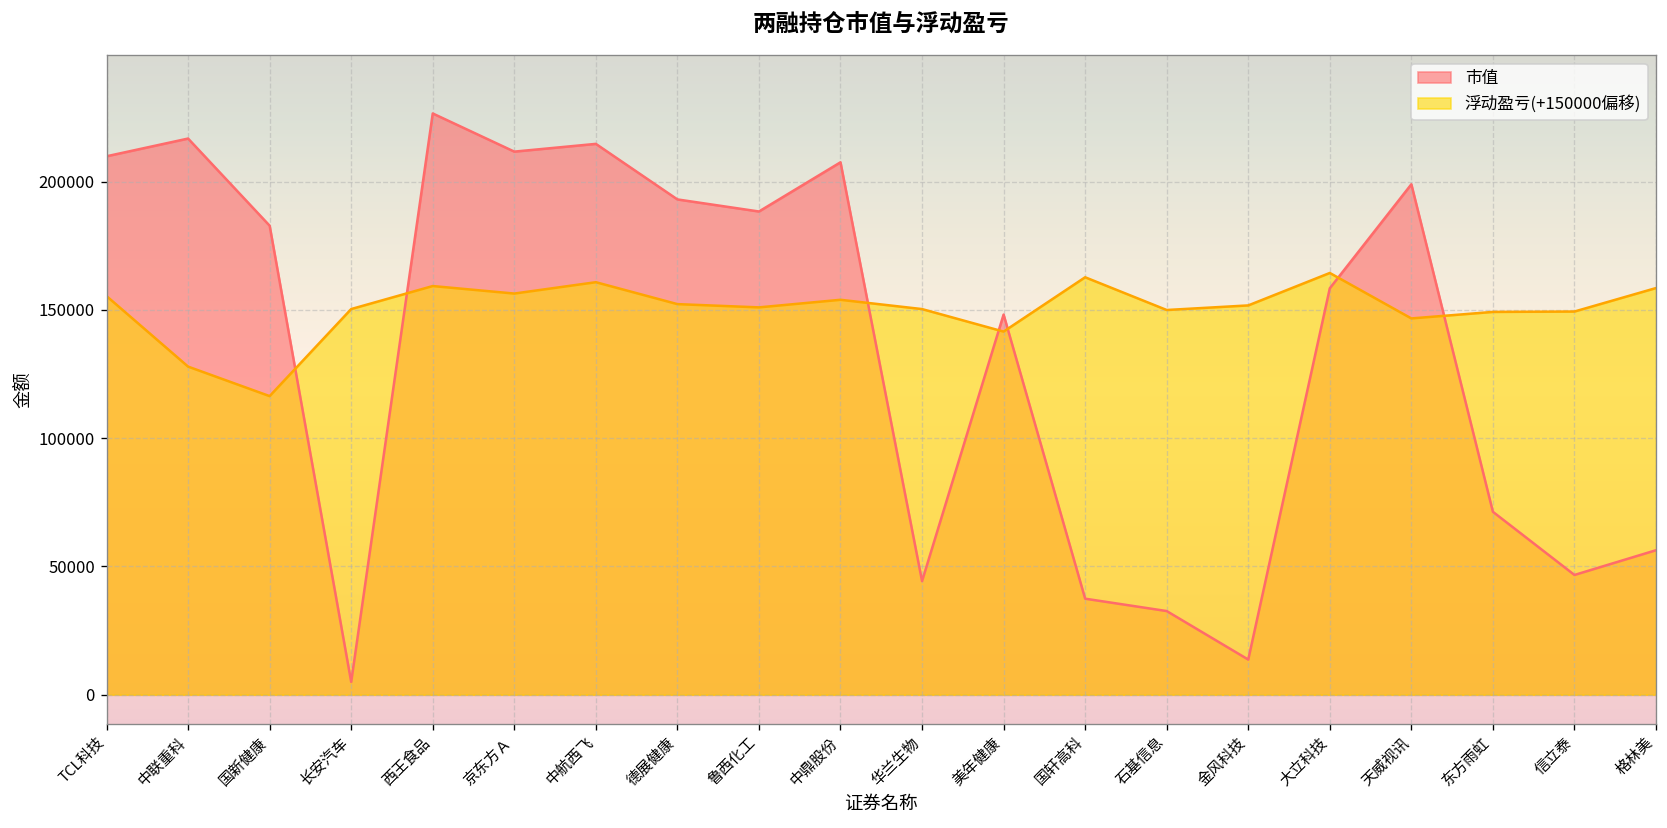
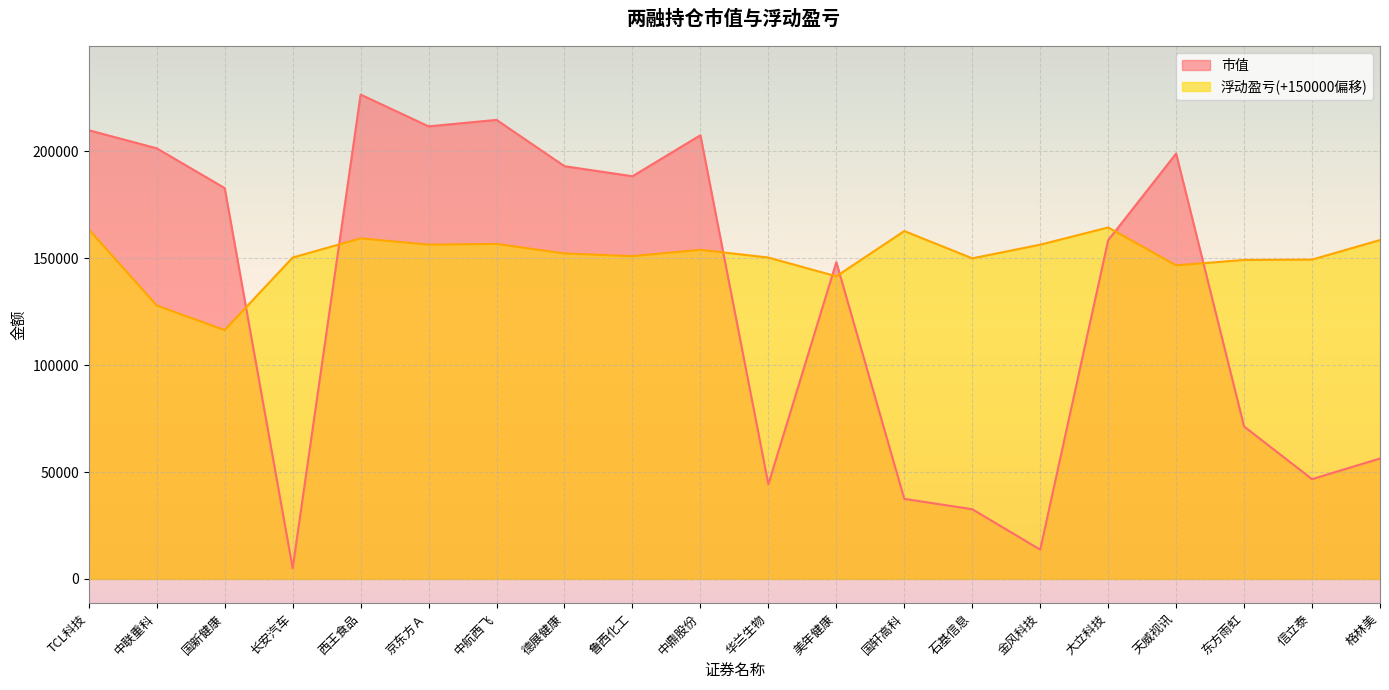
  {
    "市值": {
      "TCL科技": 210000,
-     "中联重科": 217000,
+     "中联重科": 201000,
      "国新健康": 183000,
      "长安汽车": 5000,
      "西王食品": 227000,
      "京东方Ａ": 212000,
      "中航西飞": 215000,
      "德展健康": 193000,
      "鲁西化工": 188000,
      "中鼎股份": 208000,
      "华兰生物": 44000,
      "美年健康": 148000,
      "国轩高科": 37000,
      "石基信息": 33000,
      "金风科技": 14000,
      "大立科技": 158000,
      "天威视讯": 199000,
      "东方雨虹": 71000,
      "信立泰": 47000,
      "格林美": 56000
    },
    "浮动盈亏(+150000偏移)": {
-     "TCL科技": 155000,
+     "TCL科技": 163000,
      "中联重科": 128000,
      "国新健康": 116000,
      "长安汽车": 150000,
      "西王食品": 159000,
      "京东方Ａ": 156000,
-     "中航西飞": 161000,
+     "中航西飞": 157000,
      "德展健康": 152000,
      "鲁西化工": 151000,
      "中鼎股份": 154000,
      "华兰生物": 150000,
      "美年健康": 142000,
      "国轩高科": 163000,
      "石基信息": 150000,
-     "金风科技": 152000,
+     "金风科技": 156000,
      "大立科技": 164000,
      "天威视讯": 147000,
      "东方雨虹": 149000,
      "信立泰": 149000,
      "格林美": 159000
    }
  }
